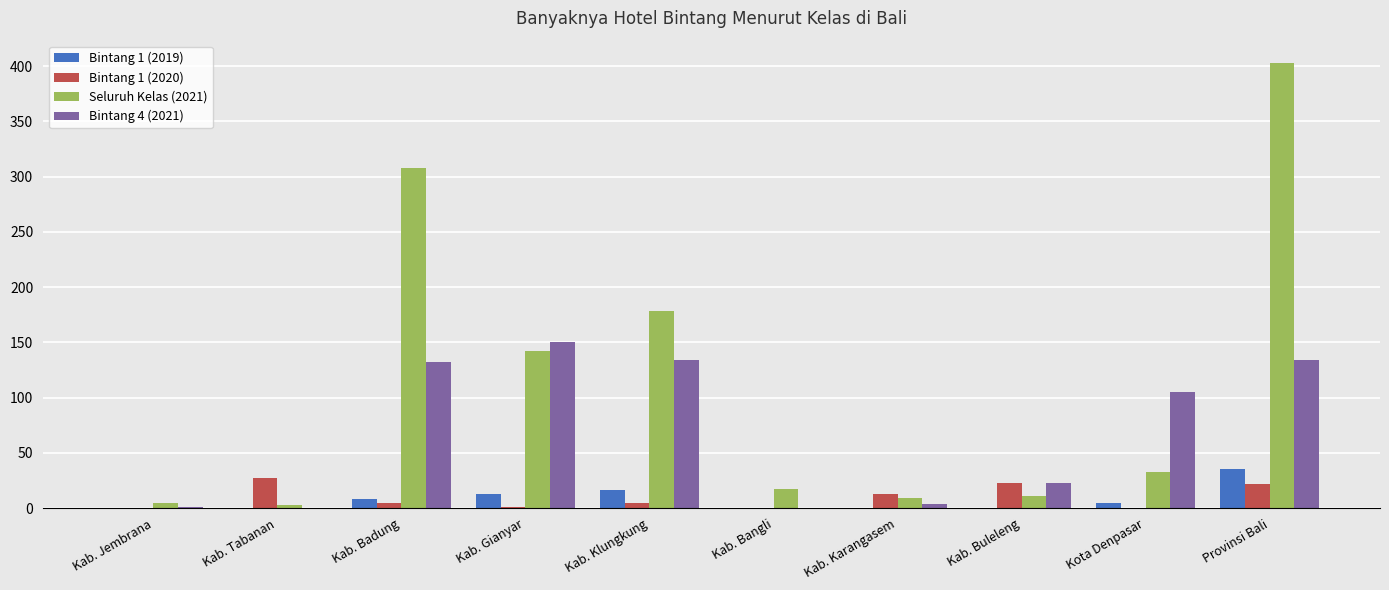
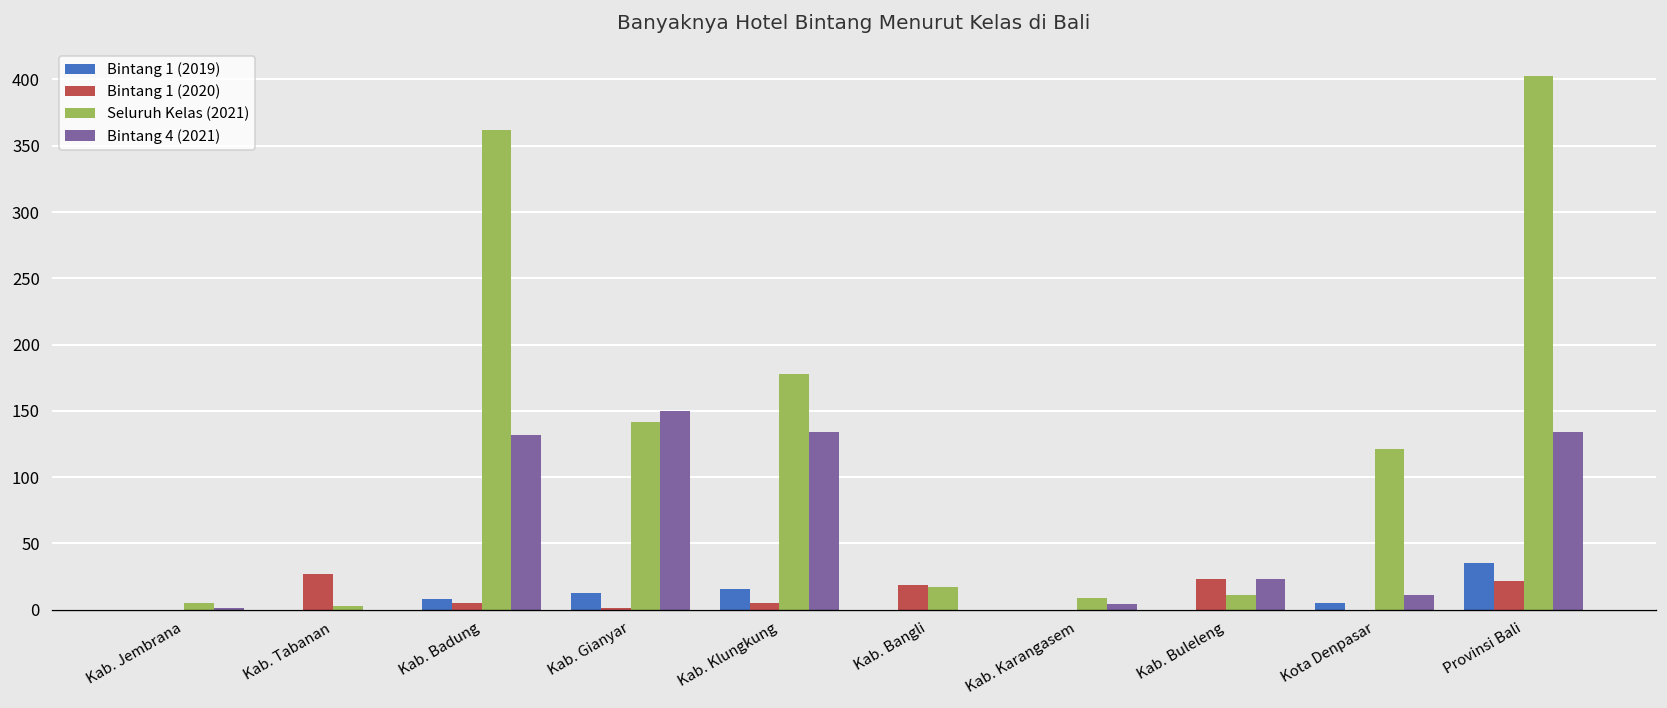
  {
    "Bintang 1 (2019)": {
      "Kab. Jembrana": 0,
      "Kab. Tabanan": 0,
      "Kab. Badung": 8,
      "Kab. Gianyar": 13,
      "Kab. Klungkung": 16,
      "Kab. Bangli": 0,
      "Kab. Karangasem": 0,
      "Kab. Buleleng": 0,
      "Kota Denpasar": 5,
      "Provinsi Bali": 35
    },
    "Bintang 1 (2020)": {
      "Kab. Jembrana": 0,
      "Kab. Tabanan": 27,
      "Kab. Badung": 5,
      "Kab. Klungkung": 5,
-     "Kab. Bangli": 0,
-     "Kab. Karangasem": 13,
+     "Kab. Bangli": 19,
+     "Kab. Karangasem": 0,
      "Kab. Buleleng": 23,
      "Kota Denpasar": 0,
      "Provinsi Bali": 22
    },
    "Seluruh Kelas (2021)": {
      "Kab. Jembrana": 5,
      "Kab. Tabanan": 3,
-     "Kab. Badung": 308,
+     "Kab. Badung": 362,
      "Kab. Gianyar": 142,
      "Kab. Klungkung": 178,
      "Kab. Bangli": 17,
      "Kab. Karangasem": 9,
      "Kab. Buleleng": 11,
-     "Kota Denpasar": 33,
+     "Kota Denpasar": 121,
      "Provinsi Bali": 403
    },
    "Bintang 4 (2021)": {
      "Kab. Tabanan": 0,
      "Kab. Badung": 132,
      "Kab. Gianyar": 150,
      "Kab. Klungkung": 134,
      "Kab. Bangli": 0,
      "Kab. Karangasem": 4,
      "Kab. Buleleng": 23,
-     "Kota Denpasar": 105,
+     "Kota Denpasar": 11,
      "Provinsi Bali": 134
    }
  }
